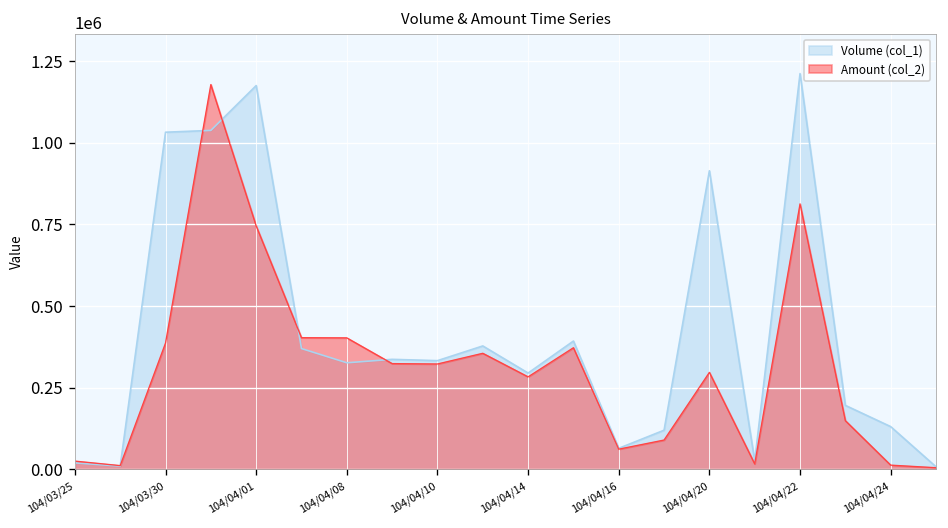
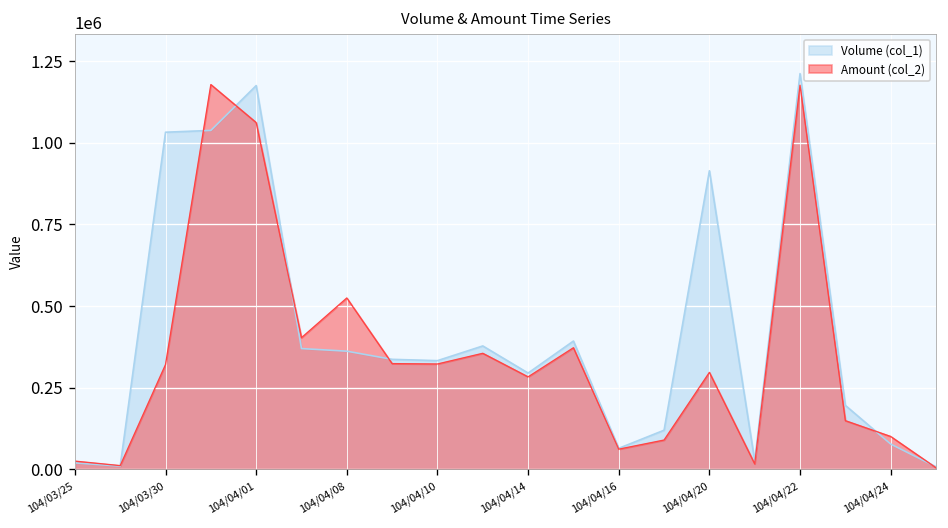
  {
    "Volume (col_1)": {
      "104/03/30": 1030000,
      "104/04/01": 1180000,
-     "104/04/08": 330000,
+     "104/04/08": 360000,
      "104/04/10": 330000,
      "104/04/14": 300000,
      "104/04/20": 910000,
      "104/04/22": 1210000,
-     "104/04/24": 130000
+     "104/04/24": 80000
    },
    "Amount (col_2)": {
-     "104/03/30": 390000,
-     "104/04/01": 750000,
-     "104/04/08": 400000,
+     "104/03/30": 320000,
+     "104/04/01": 1060000,
+     "104/04/08": 520000,
      "104/04/10": 320000,
      "104/04/14": 280000,
      "104/04/20": 300000,
-     "104/04/22": 810000,
-     "104/04/24": 10000
+     "104/04/22": 1180000,
+     "104/04/24": 100000
    }
  }
